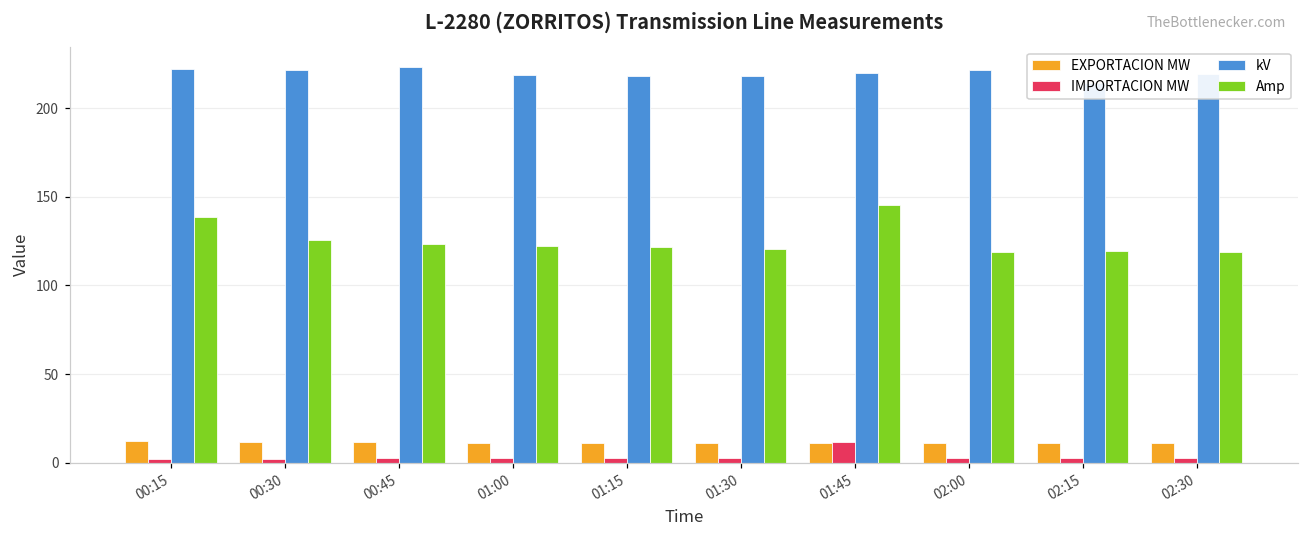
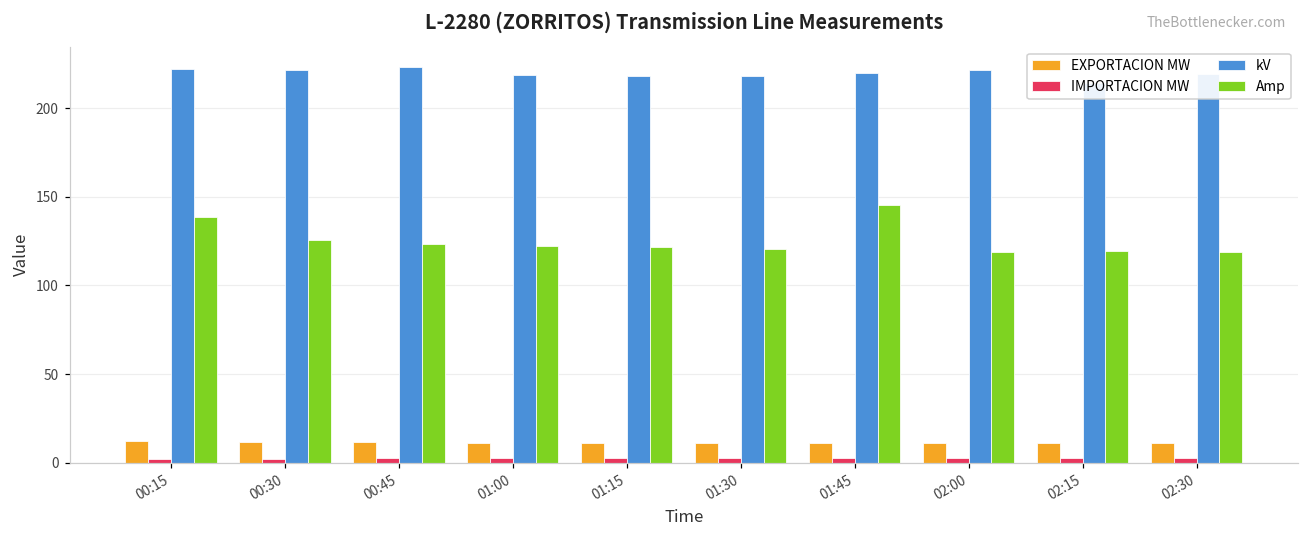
  {
    "EXPORTACION MW": {
      "00:15": 12,
      "00:30": 12,
      "00:45": 12,
      "01:00": 11,
      "01:15": 11,
      "01:30": 11,
      "01:45": 11,
      "02:00": 11,
      "02:15": 11,
      "02:30": 11
    },
    "IMPORTACION MW": {
      "00:15": 2,
      "00:30": 2,
      "00:45": 3,
      "01:00": 3,
      "01:15": 3,
      "01:30": 3,
-     "01:45": 12,
+     "01:45": 3,
      "02:00": 3,
      "02:15": 3,
      "02:30": 3
    },
    "kV": {
      "00:15": 222,
      "00:30": 221,
      "00:45": 223,
      "01:00": 219,
      "01:15": 218,
      "01:30": 218,
      "01:45": 219,
      "02:00": 221
    },
    "Amp": {
      "00:15": 139,
      "00:30": 126,
      "00:45": 123,
      "01:00": 122,
      "01:15": 121,
      "01:30": 121,
      "01:45": 145,
      "02:00": 119,
      "02:15": 119,
      "02:30": 119
    }
  }
